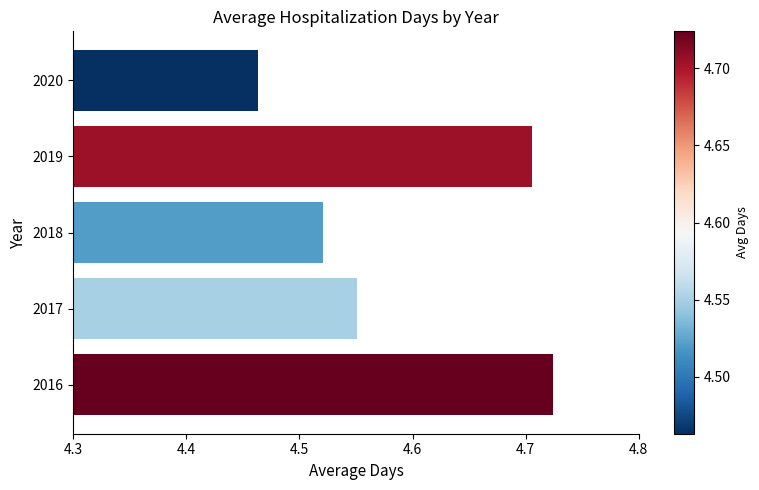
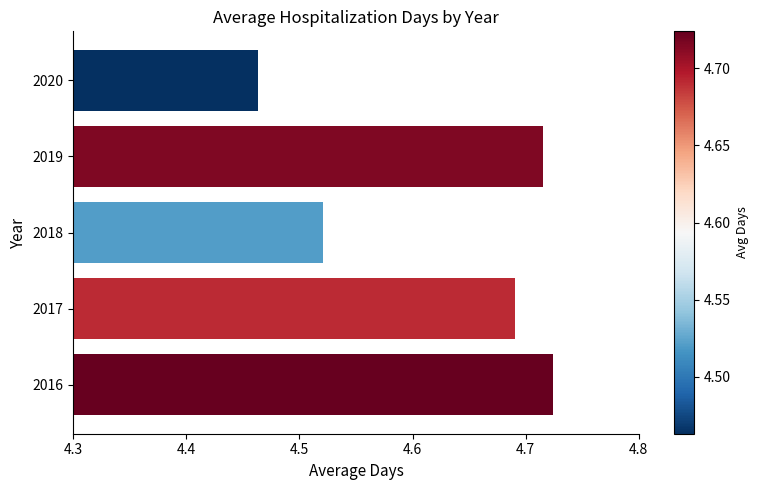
  {
    "2020": 4.463,
-   "2019": 4.706,
+   "2019": 4.716,
    "2018": 4.521,
-   "2017": 4.551,
+   "2017": 4.691,
    "2016": 4.724
  }
